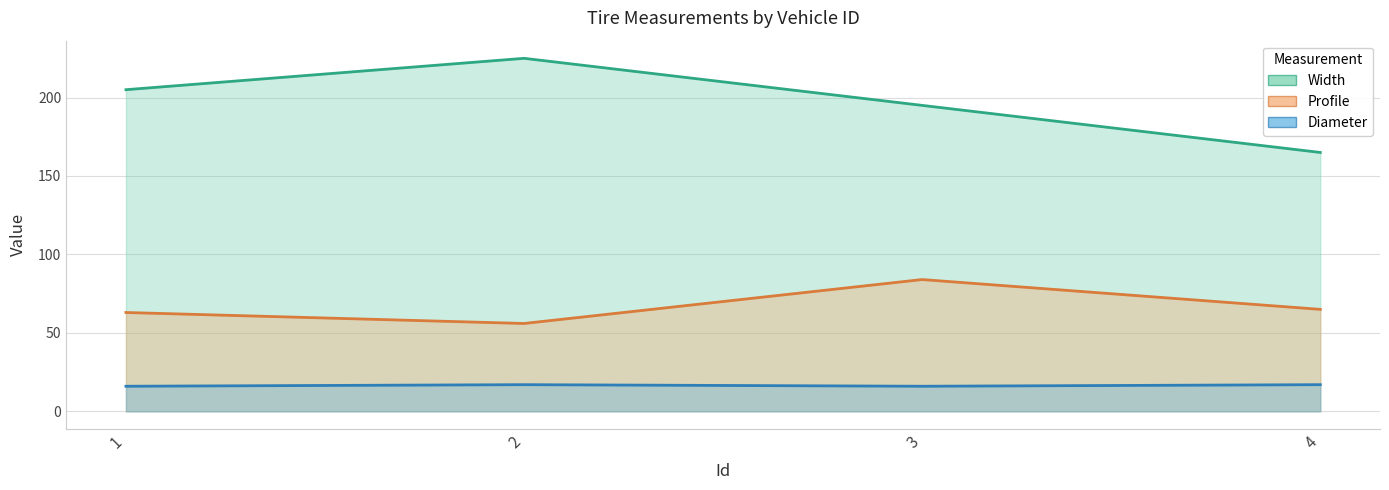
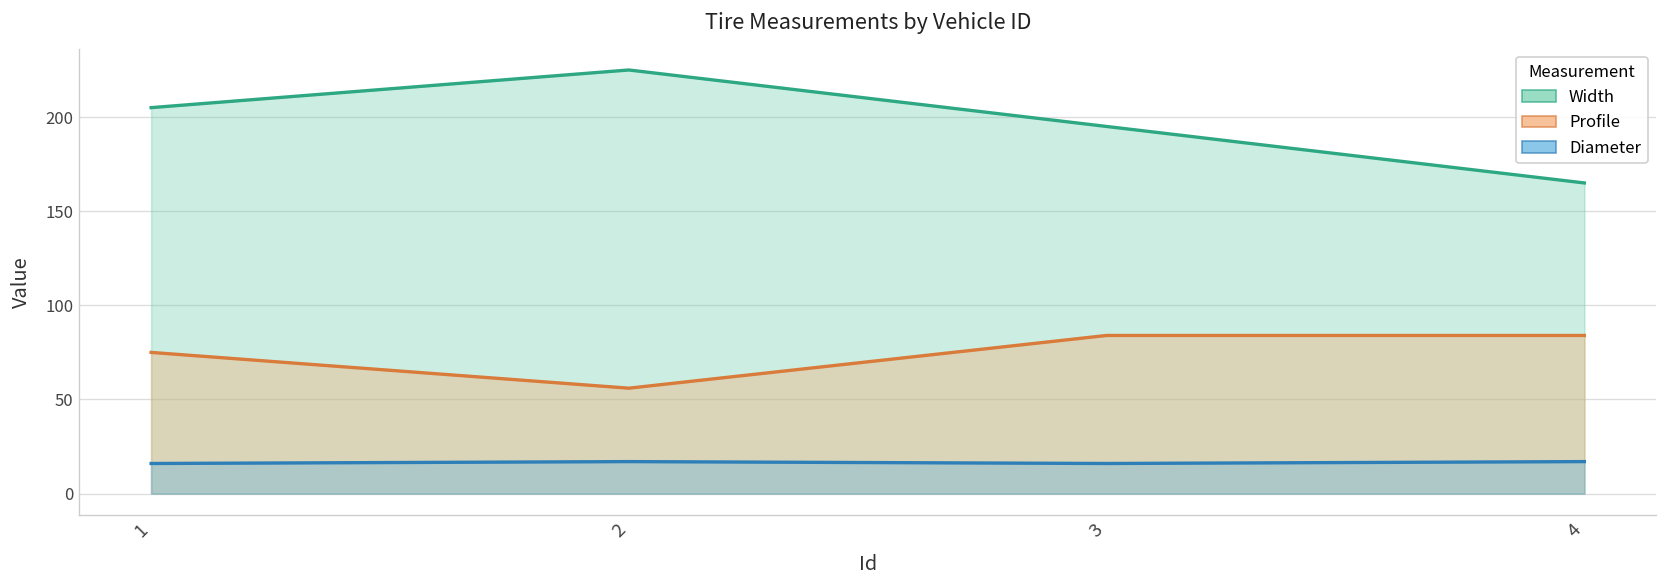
  {
    "Profile": {
-     "1": 63,
+     "1": 75,
      "2": 56,
      "3": 84,
-     "4": 65
+     "4": 84
    }
  }
